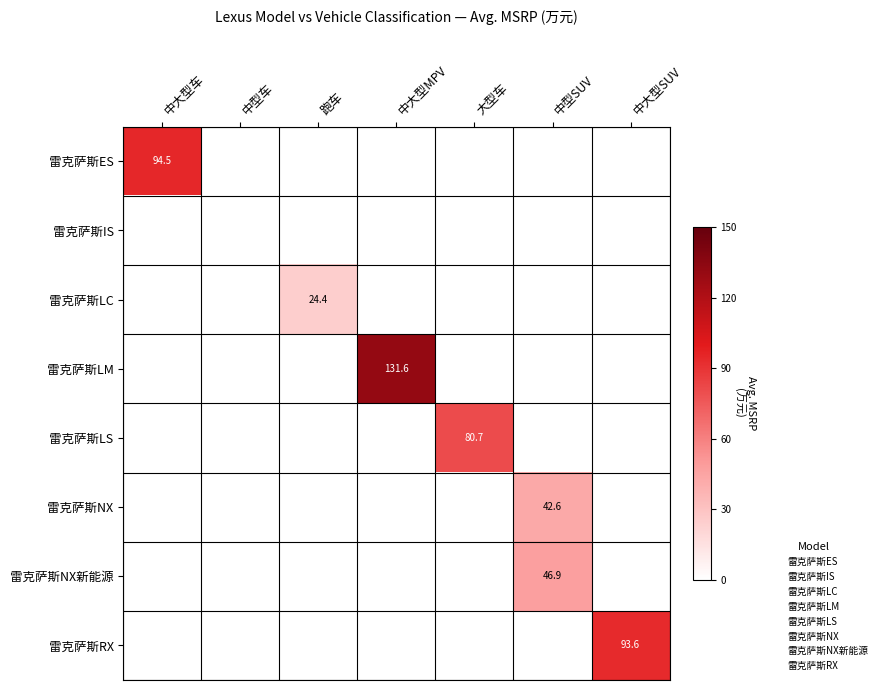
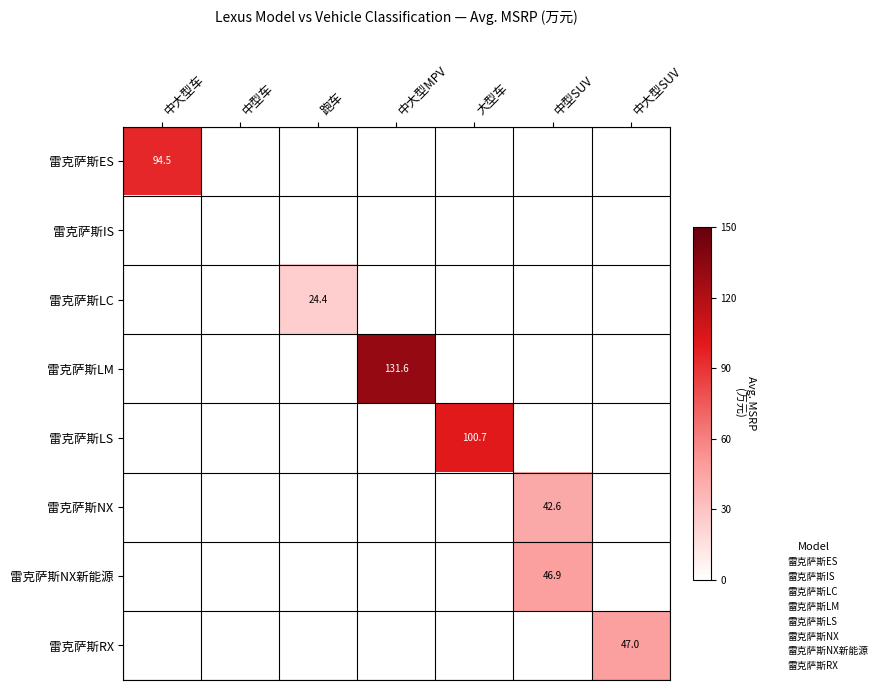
  {
    "雷克萨斯ES": {
      "中大型车": 94.5
    },
    "雷克萨斯LC": {
      "跑车": 24.4
    },
    "雷克萨斯LM": {
      "中大型MPV": 131.6
    },
    "雷克萨斯LS": {
-     "大型车": 80.7
+     "大型车": 100.7
    },
    "雷克萨斯NX": {
      "中型SUV": 42.6
    },
    "雷克萨斯NX新能源": {
      "中型SUV": 46.9
    },
    "雷克萨斯RX": {
-     "中大型SUV": 93.6
+     "中大型SUV": 47.0
    }
  }
